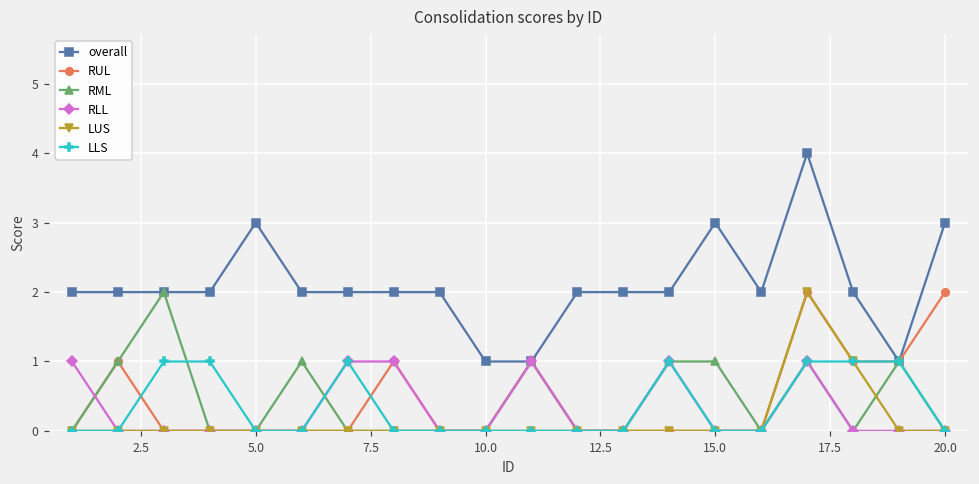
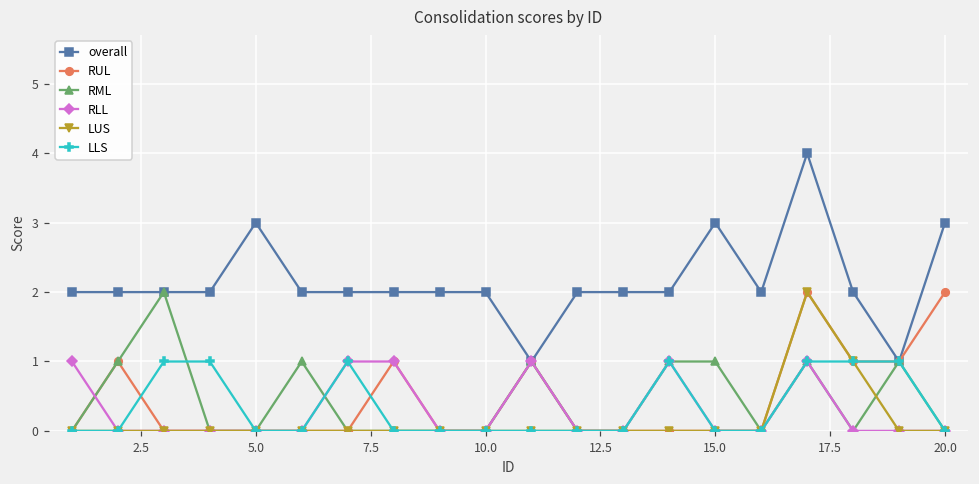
  {
    "overall": {
      "5.0": 3,
-     "10.0": 1,
+     "10.0": 2,
      "15.0": 3,
      "20.0": 3
    },
    "RUL": {
      "20.0": 2
    },
    "RML": {
      "15.0": 1
    }
  }
